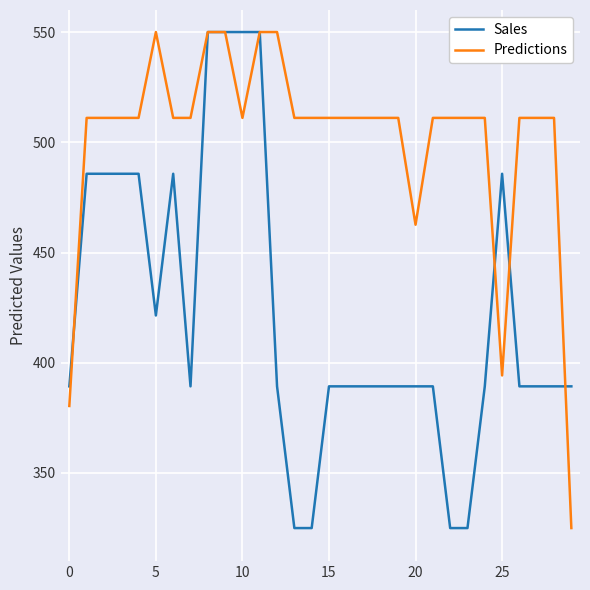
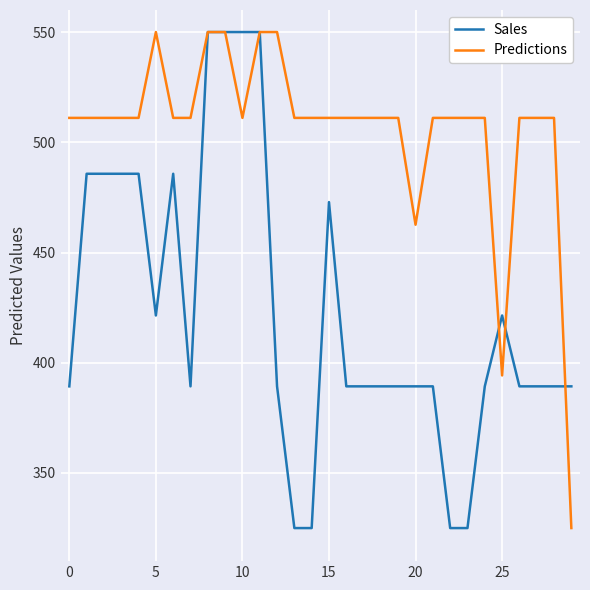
  {
    "Sales": {
      "0": 389,
      "5": 421,
      "10": 550,
-     "15": 389,
+     "15": 473,
      "20": 389,
-     "25": 486
+     "25": 421
    },
    "Predictions": {
-     "0": 380,
+     "0": 511,
      "5": 550,
      "10": 511,
      "15": 511,
      "20": 463,
      "25": 394
    }
  }
